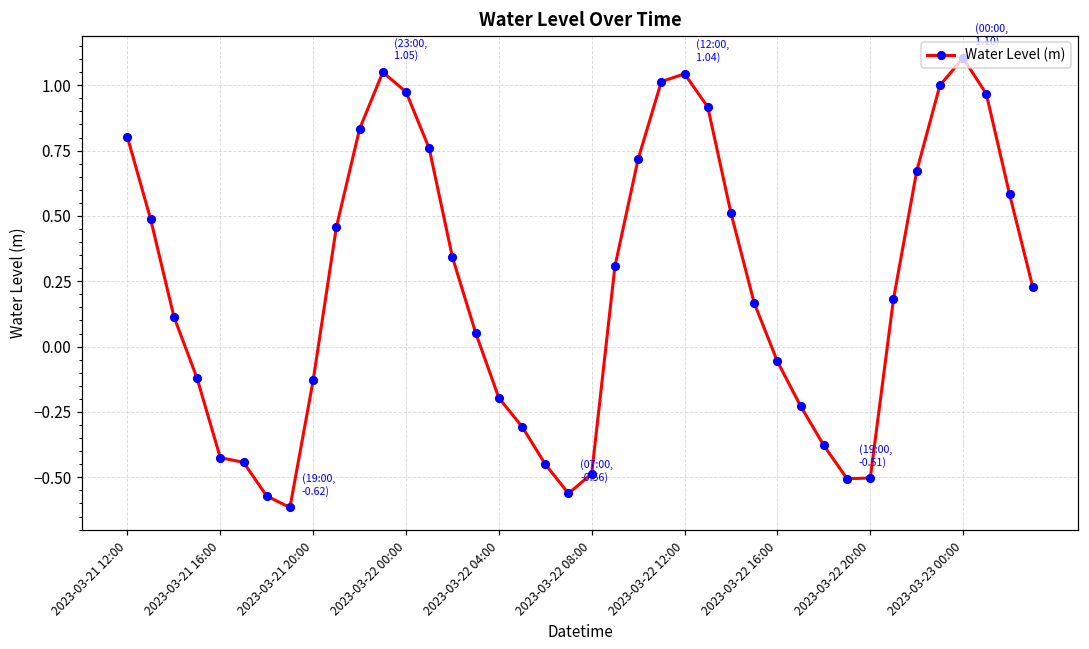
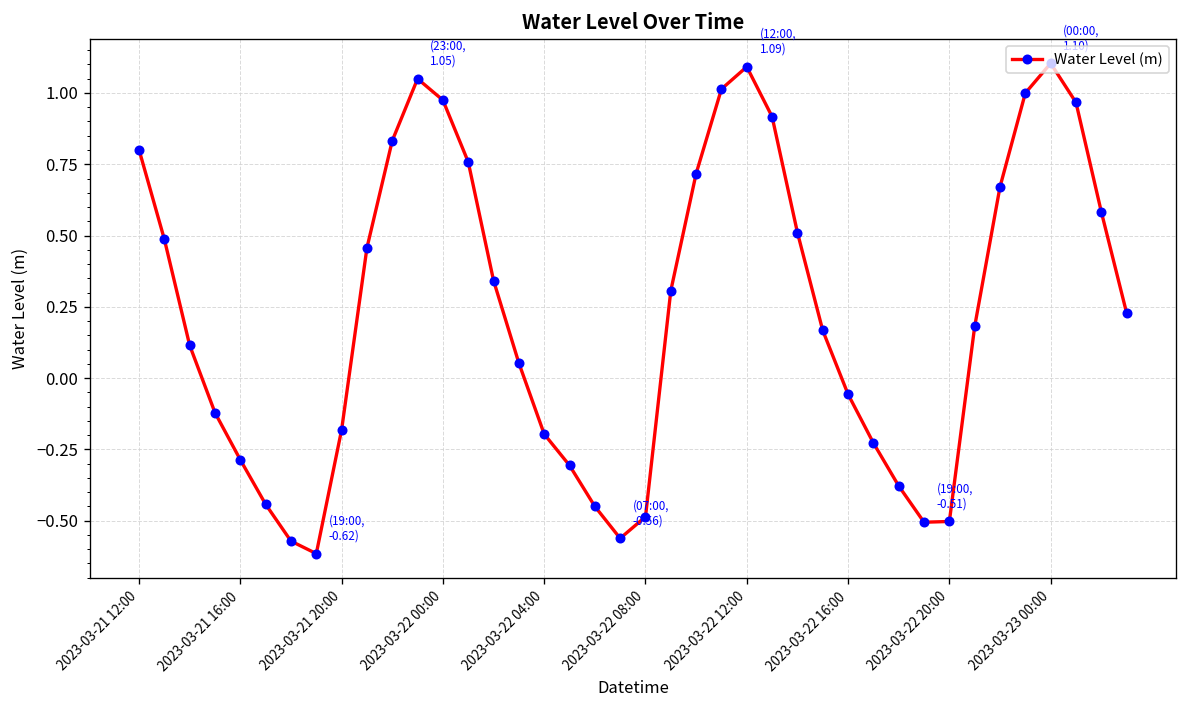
  {
-   "2023-03-21 16:00": "-0.42",
-   "2023-03-21 20:00": "-0.13",
+   "2023-03-21 16:00": "-0.29",
+   "2023-03-21 20:00": "-0.18",
    "2023-03-22 08:00": "00,",
-   "2023-03-22 12:00": "1.04"
+   "2023-03-22 12:00": "1.09"
  }
